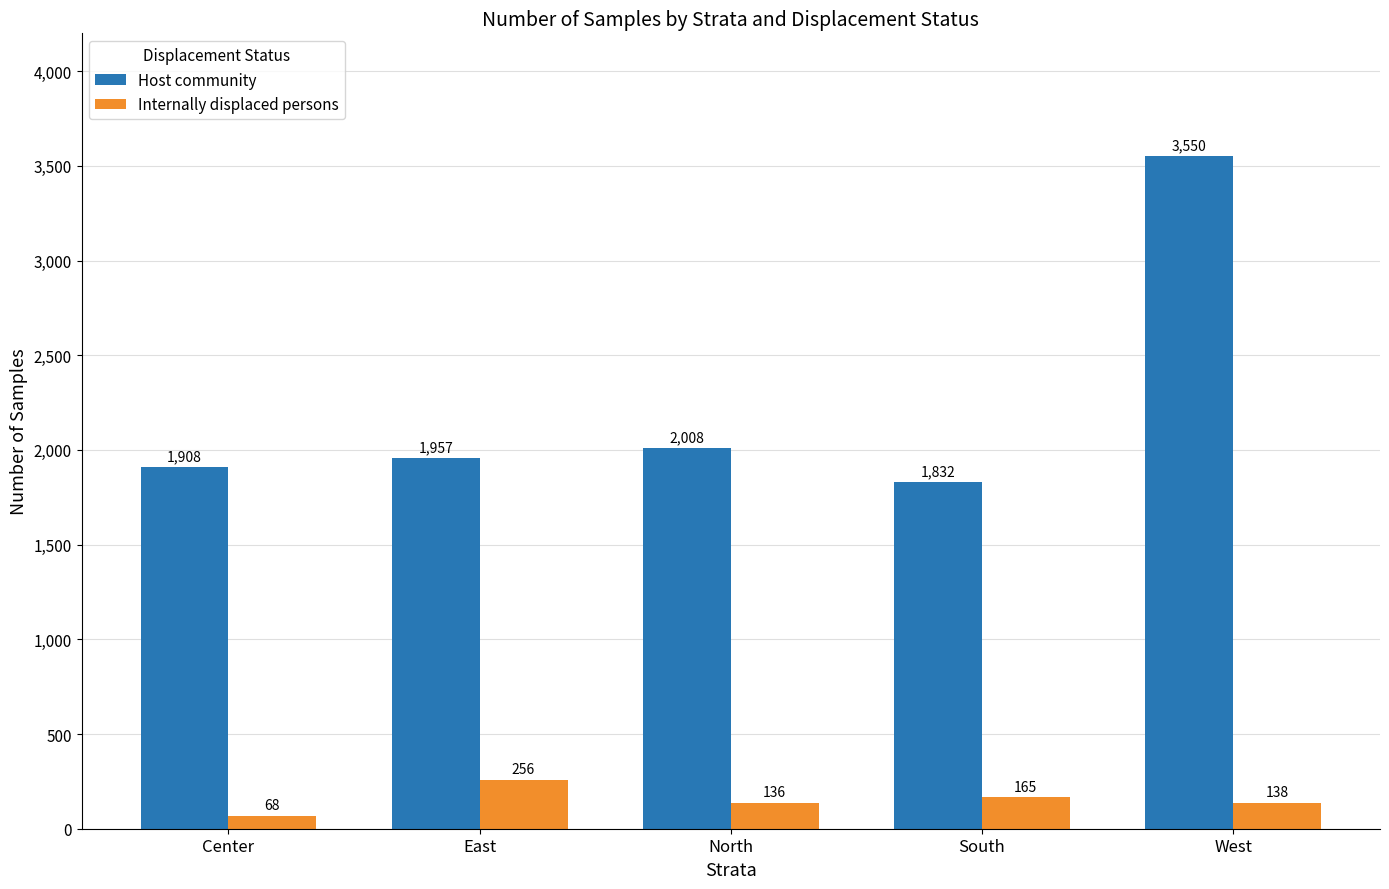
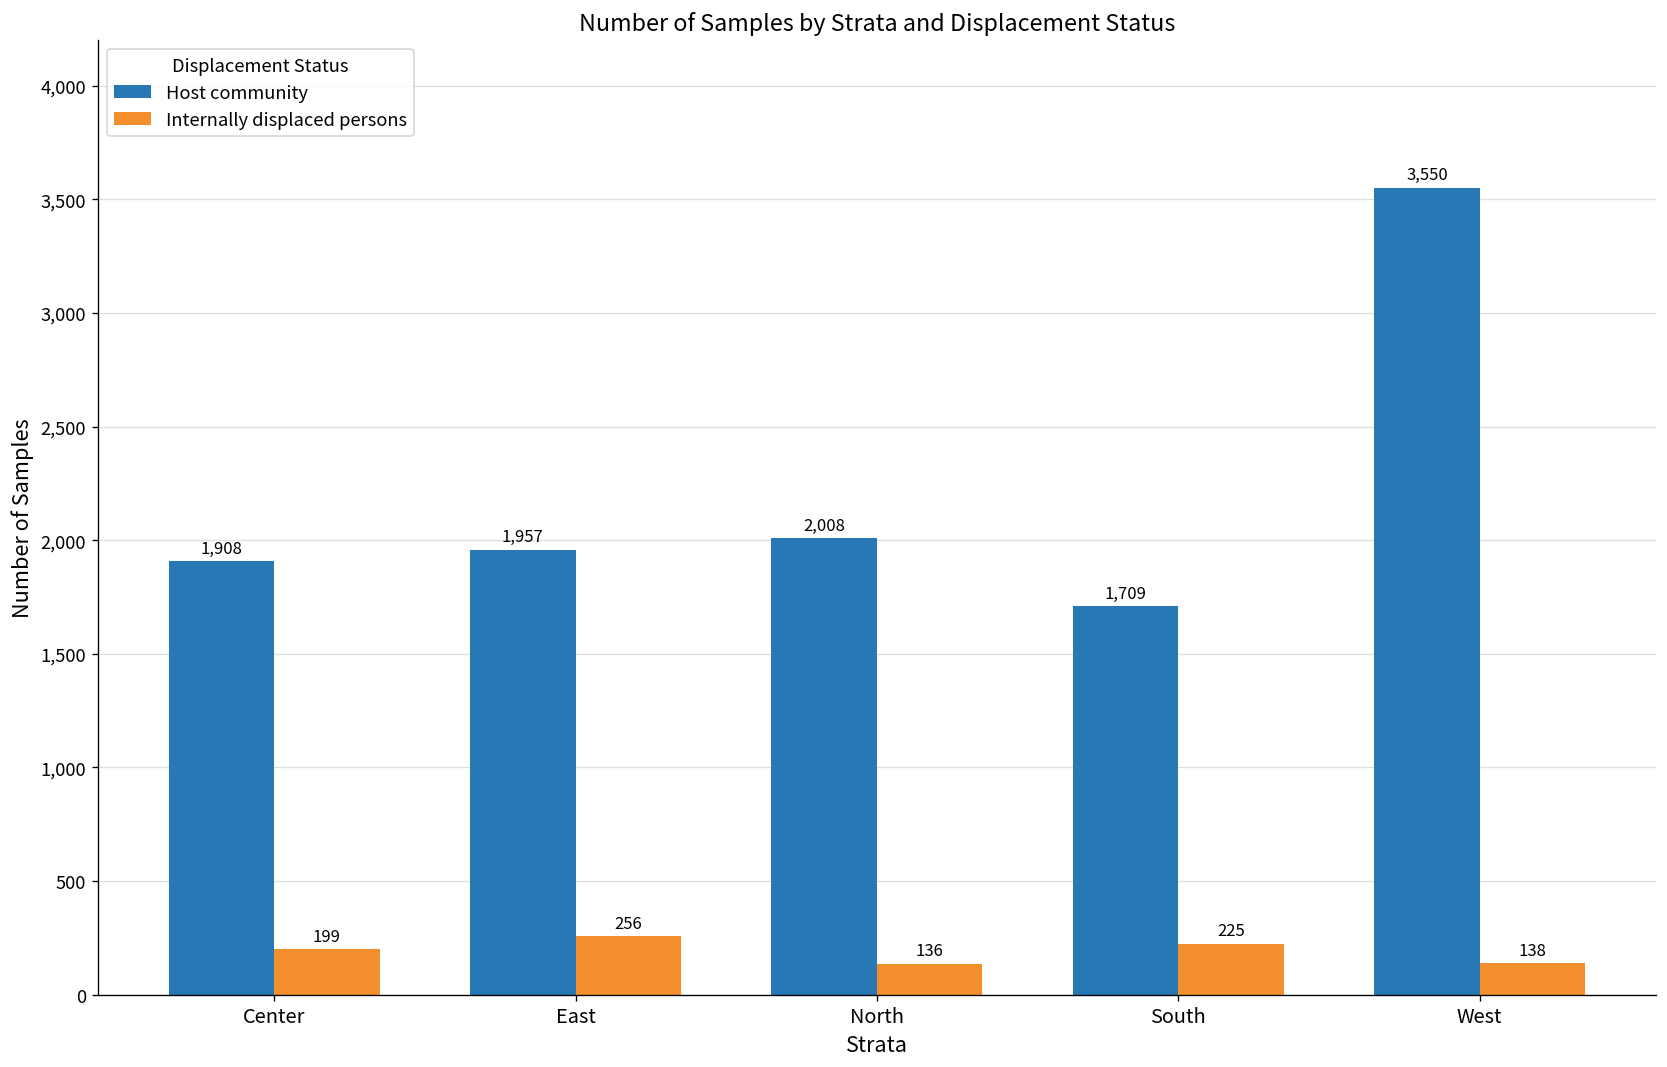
  {
    "Host community": {
      "Center": "1,908",
      "East": "1,957",
      "North": "2,008",
-     "South": "1,832",
+     "South": "1,709",
      "West": "3,550"
    },
    "Internally displaced persons": {
-     "Center": "68",
+     "Center": "199",
      "East": "256",
      "North": "136",
-     "South": "165",
+     "South": "225",
      "West": "138"
    }
  }
